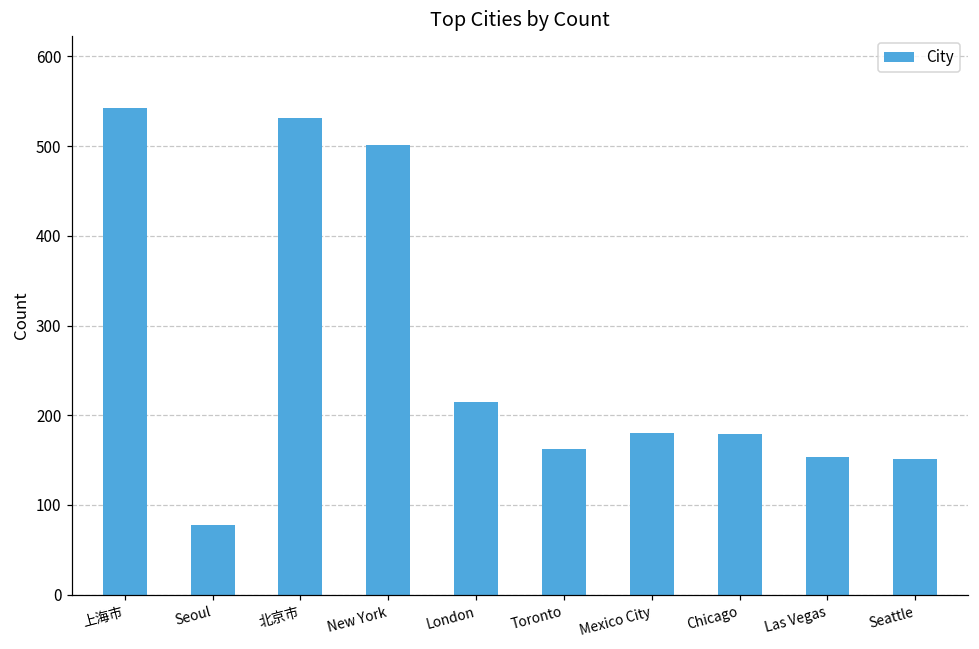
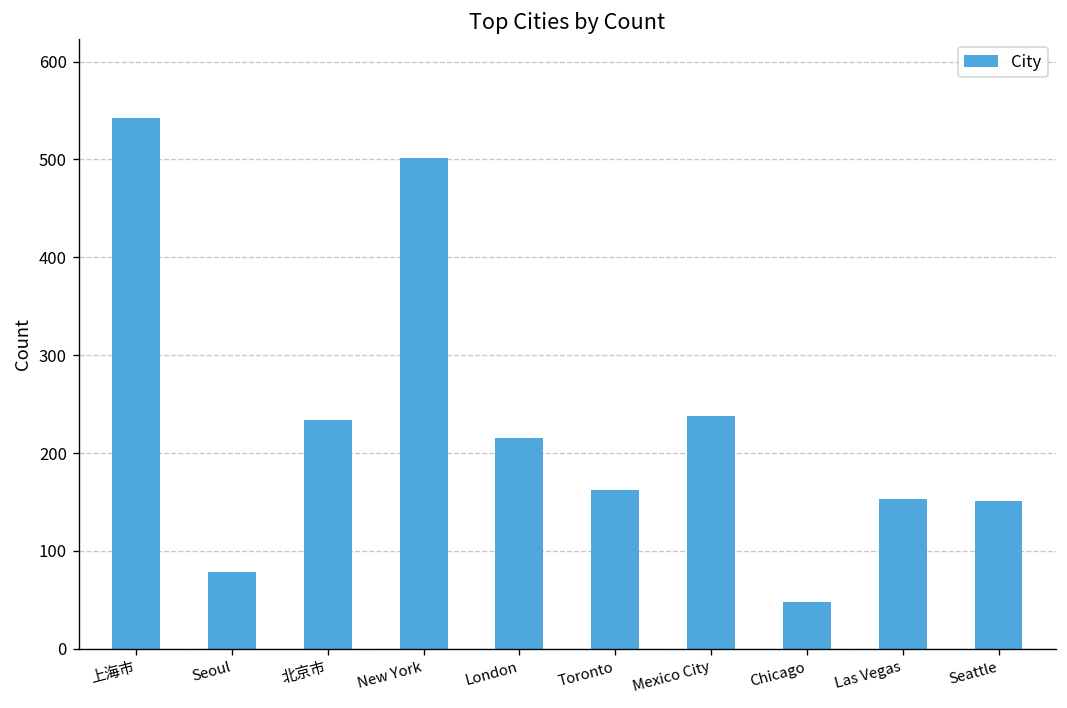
  {
    "上海市": 540,
    "Seoul": 80,
-   "北京市": 530,
+   "北京市": 230,
    "New York": 500,
    "London": 220,
    "Toronto": 160,
-   "Mexico City": 180,
-   "Chicago": 180,
+   "Mexico City": 240,
+   "Chicago": 50,
    "Las Vegas": 150,
    "Seattle": 150
  }
